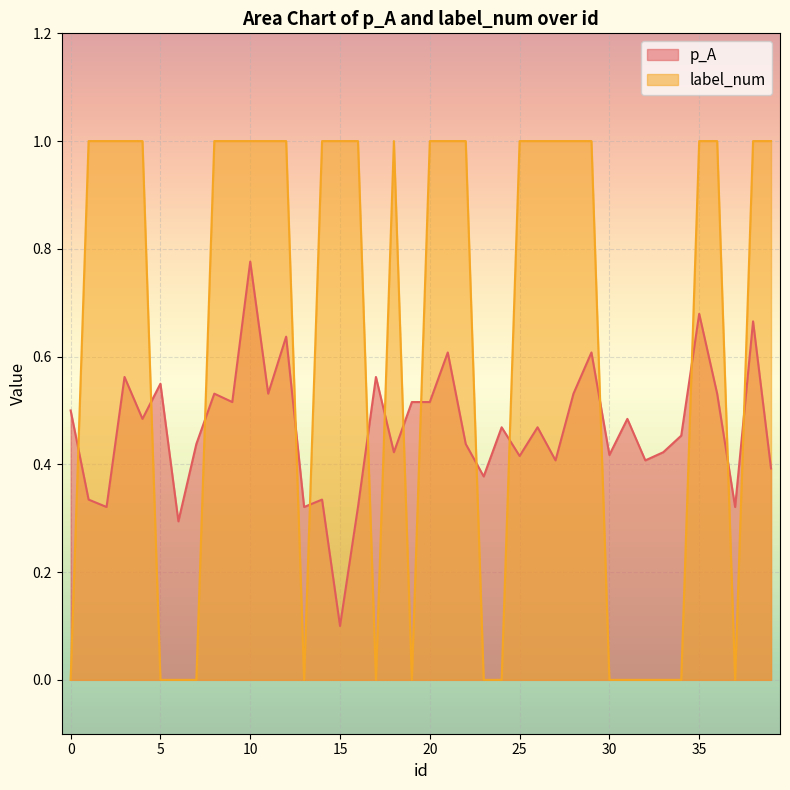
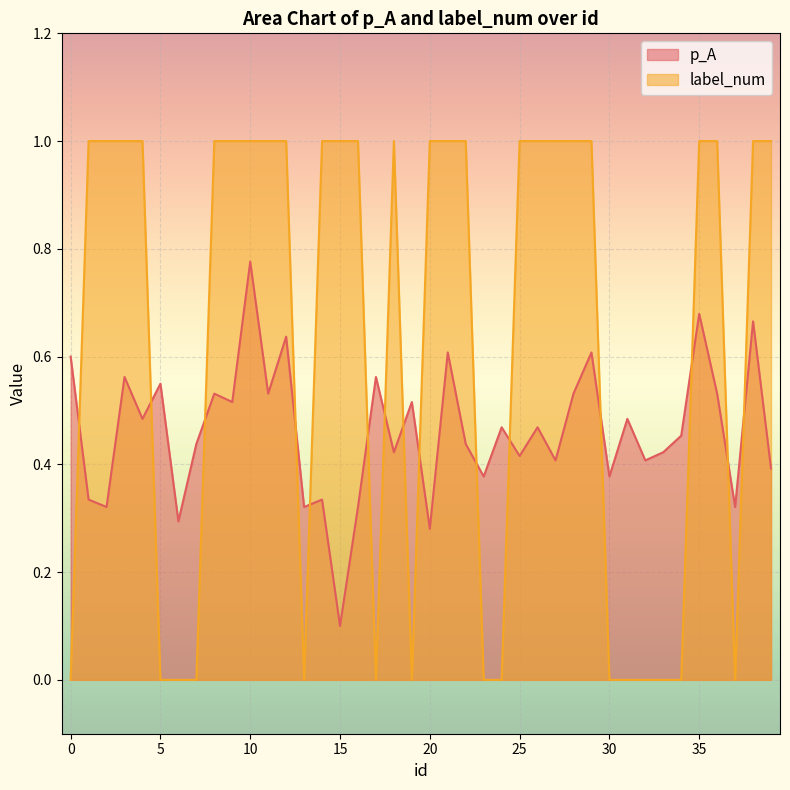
  {
    "p_A": {
-     "0": 0.5,
+     "0": 0.6,
      "5": 0.55,
      "10": 0.78,
      "15": 0.10,
-     "20": 0.52,
+     "20": 0.28,
      "25": 0.42,
-     "30": 0.42,
+     "30": 0.38,
      "35": 0.68
    },
    "label_num": {
      "0": 0.00,
      "5": 0.00,
      "10": 1.00,
      "15": 1.00,
      "20": 1.00,
      "25": 1.00,
      "30": 0.00,
      "35": 1.00
    }
  }
